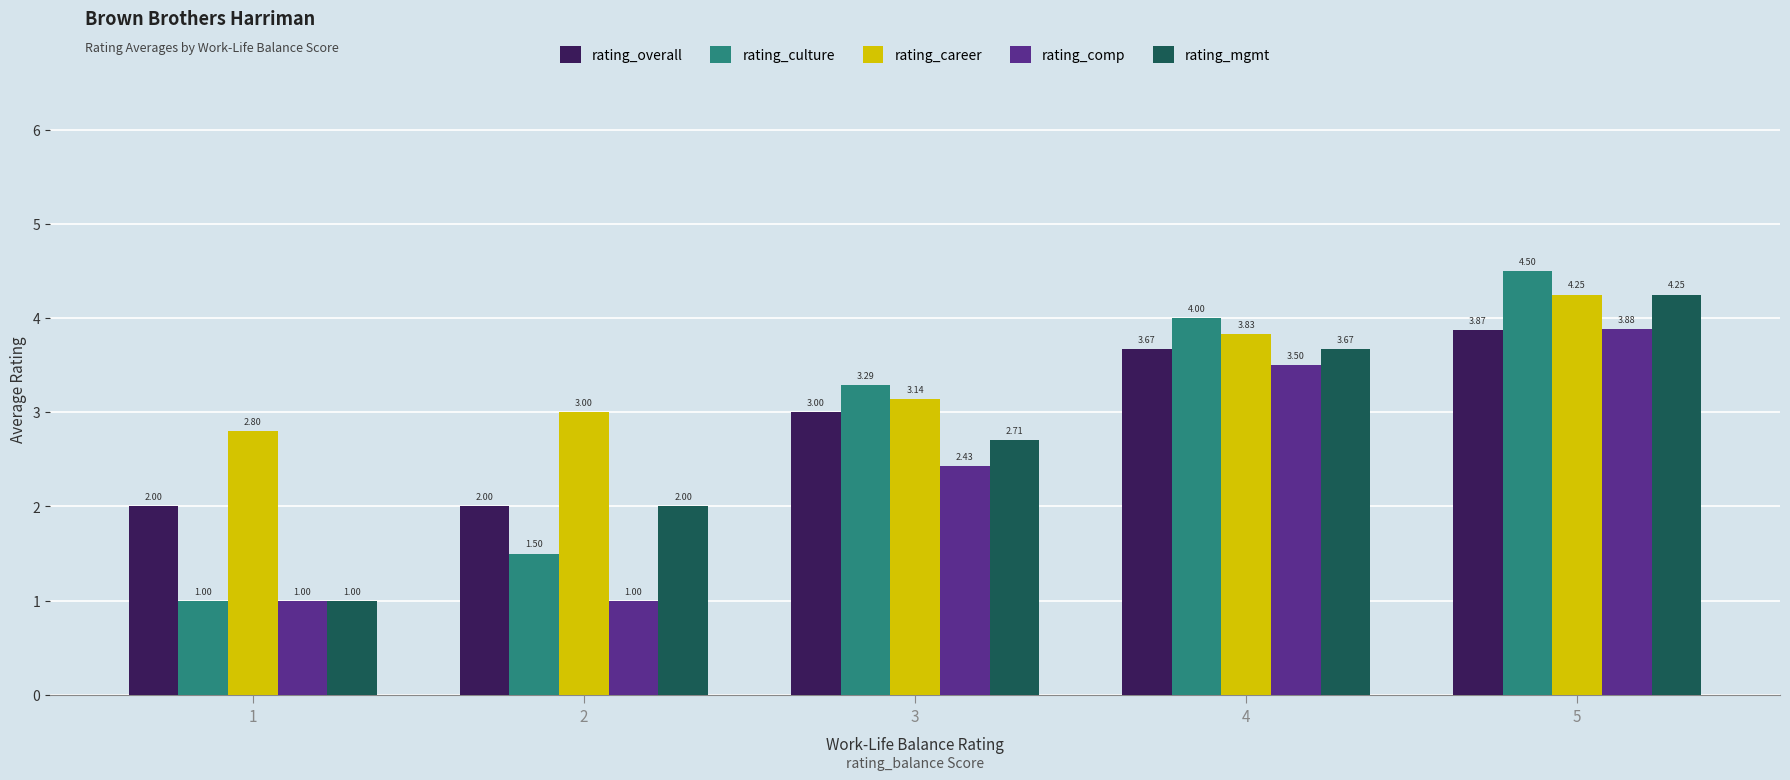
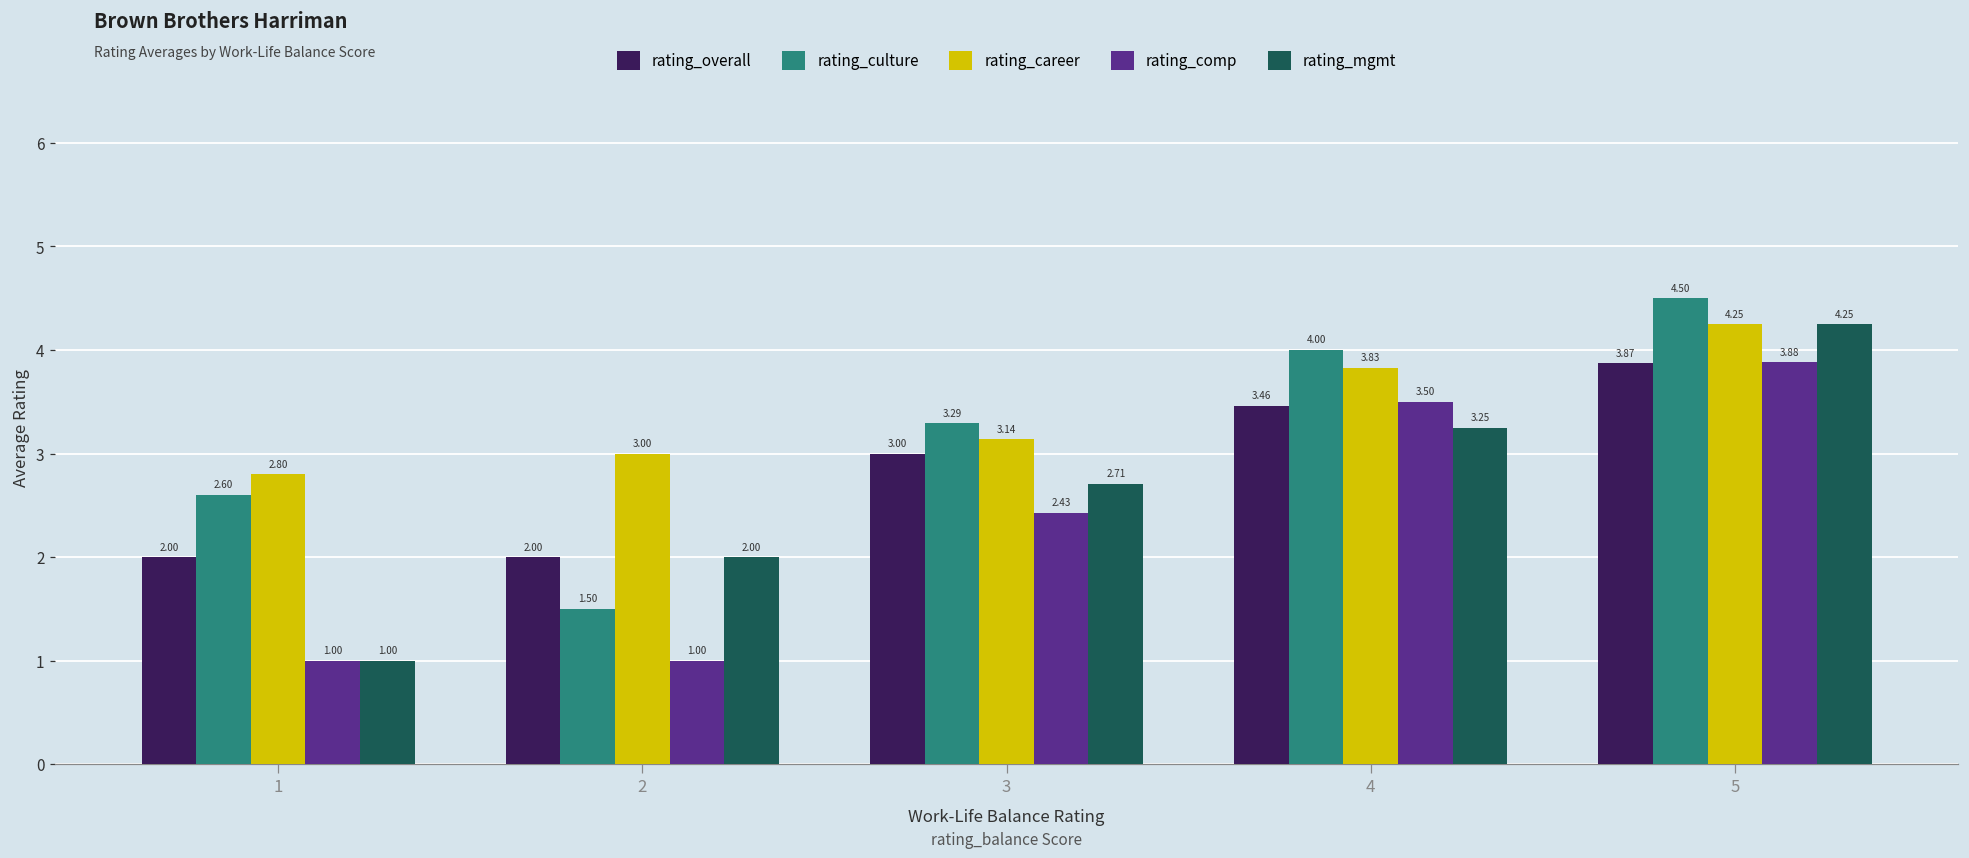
  {
    "rating_overall": {
      "1": 2.00,
      "2": 2.00,
      "3": 3.00,
-     "4": 3.67,
+     "4": 3.46,
      "5": 3.87
    },
    "rating_culture": {
-     "1": 1.00,
+     "1": 2.60,
      "2": 1.50,
      "3": 3.29,
      "4": 4.00,
      "5": 4.50
    },
    "rating_career": {
      "1": 2.80,
      "2": 3.00,
      "3": 3.14,
      "4": 3.83,
      "5": 4.25
    },
    "rating_comp": {
      "1": 1.00,
      "2": 1.00,
      "3": 2.43,
      "4": 3.50,
      "5": 3.88
    },
    "rating_mgmt": {
      "1": 1.00,
      "2": 2.00,
      "3": 2.71,
-     "4": 3.67,
+     "4": 3.25,
      "5": 4.25
    }
  }
